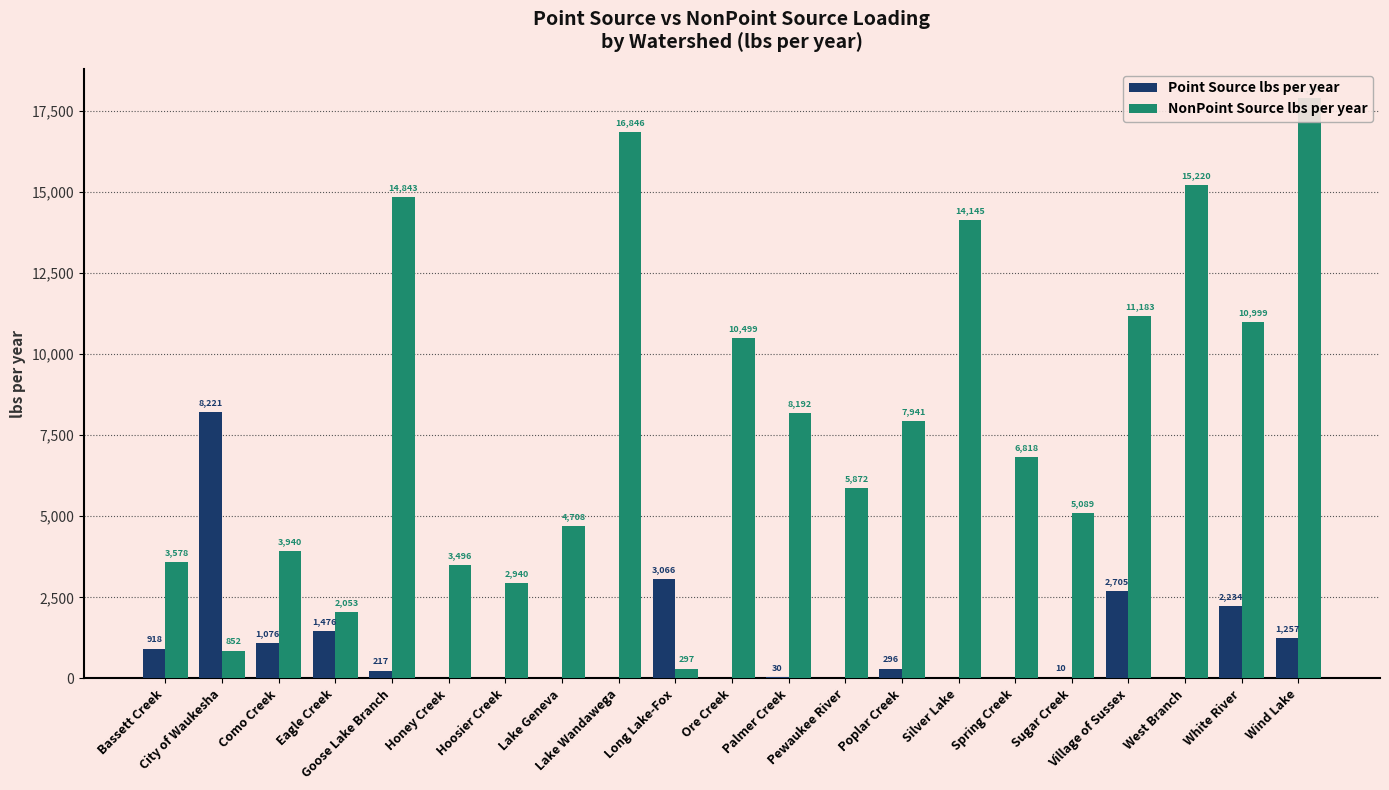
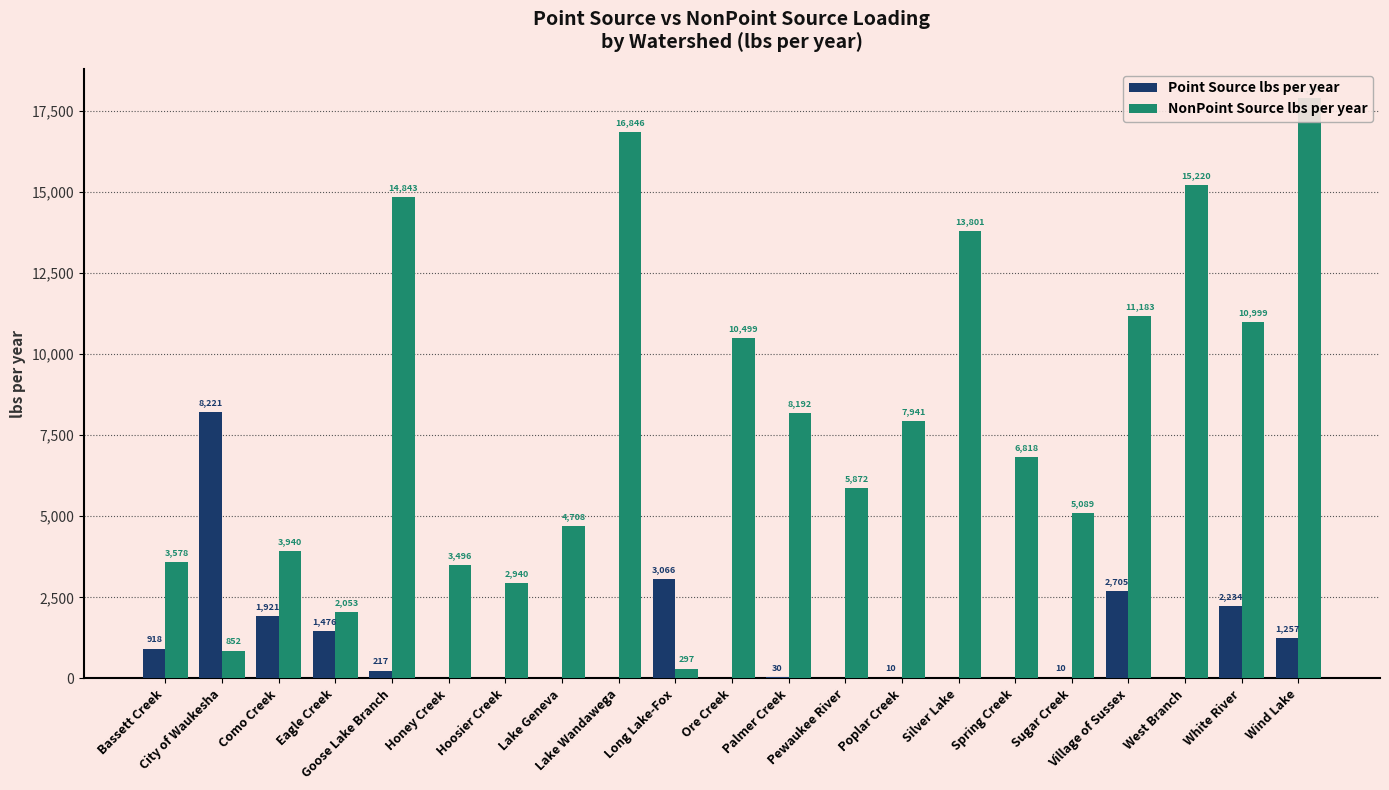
  {
    "Point Source lbs per year": {
      "Bassett Creek": "918",
      "City of Waukesha": "8,221",
-     "Como Creek": "1,076",
+     "Como Creek": "1,921",
      "Eagle Creek": "1,476",
      "Goose Lake Branch": "217",
      "Long Lake-Fox": "3,066",
      "Palmer Creek": "30",
-     "Poplar Creek": "296",
+     "Poplar Creek": "10",
      "Sugar Creek": "10",
      "Village of Sussex": "2,705",
      "White River": "2,234",
      "Wind Lake": "1,257"
    },
    "NonPoint Source lbs per year": {
      "Bassett Creek": "3,578",
      "City of Waukesha": "852",
      "Como Creek": "3,940",
      "Eagle Creek": "2,053",
      "Goose Lake Branch": "14,843",
      "Honey Creek": "3,496",
      "Hoosier Creek": "2,940",
      "Lake Geneva": "4,708",
      "Lake Wandawega": "16,846",
      "Long Lake-Fox": "297",
      "Ore Creek": "10,499",
      "Palmer Creek": "8,192",
      "Pewaukee River": "5,872",
      "Poplar Creek": "7,941",
-     "Silver Lake": "14,145",
+     "Silver Lake": "13,801",
      "Spring Creek": "6,818",
      "Sugar Creek": "5,089",
      "Village of Sussex": "11,183",
      "West Branch": "15,220",
      "White River": "10,999"
    }
  }
